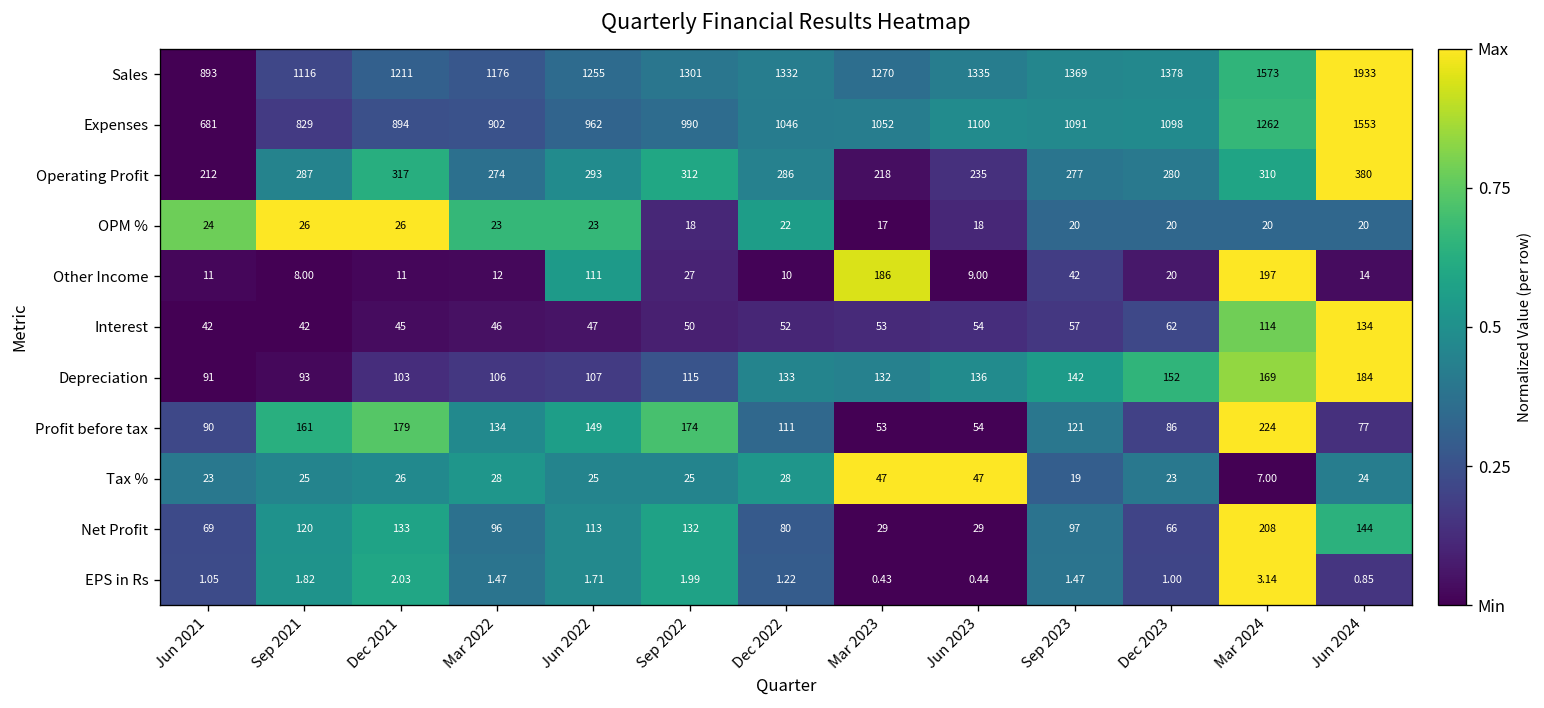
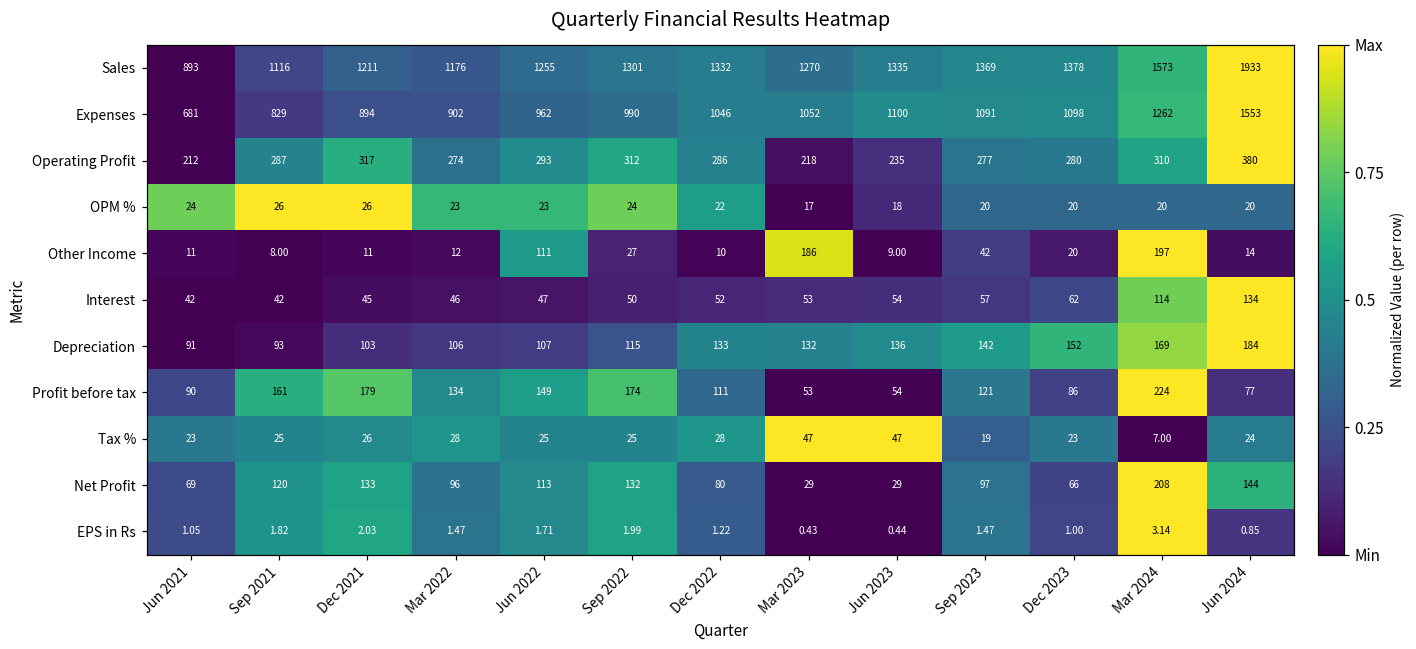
  {
    "Sales": {
      "Jun 2021": 893,
      "Sep 2021": 1116,
      "Dec 2021": 1211,
      "Mar 2022": 1176,
      "Jun 2022": 1255,
      "Sep 2022": 1301,
      "Dec 2022": 1332,
      "Mar 2023": 1270,
      "Jun 2023": 1335,
      "Sep 2023": 1369,
      "Dec 2023": 1378,
      "Mar 2024": 1573,
      "Jun 2024": 1933
    },
    "Expenses": {
      "Jun 2021": 681,
      "Sep 2021": 829,
      "Dec 2021": 894,
      "Mar 2022": 902,
      "Jun 2022": 962,
      "Sep 2022": 990,
      "Dec 2022": 1046,
      "Mar 2023": 1052,
      "Jun 2023": 1100,
      "Sep 2023": 1091,
      "Dec 2023": 1098,
      "Mar 2024": 1262,
      "Jun 2024": 1553
    },
    "Operating Profit": {
      "Jun 2021": 212,
      "Sep 2021": 287,
      "Dec 2021": 317,
      "Mar 2022": 274,
      "Jun 2022": 293,
      "Sep 2022": 312,
      "Dec 2022": 286,
      "Mar 2023": 218,
      "Jun 2023": 235,
      "Sep 2023": 277,
      "Dec 2023": 280,
      "Mar 2024": 310,
      "Jun 2024": 380
    },
    "OPM %": {
      "Jun 2021": 24,
      "Sep 2021": 26,
      "Dec 2021": 26,
      "Mar 2022": 23,
      "Jun 2022": 23,
-     "Sep 2022": 18,
+     "Sep 2022": 24,
      "Dec 2022": 22,
      "Mar 2023": 17,
      "Jun 2023": 18,
      "Sep 2023": 20,
      "Dec 2023": 20,
      "Mar 2024": 20,
      "Jun 2024": 20
    },
    "Other Income": {
      "Jun 2021": 11,
      "Sep 2021": 8.00,
      "Dec 2021": 11,
      "Mar 2022": 12,
      "Jun 2022": 111,
      "Sep 2022": 27,
      "Dec 2022": 10,
      "Mar 2023": 186,
      "Jun 2023": 9.00,
      "Sep 2023": 42,
      "Dec 2023": 20,
      "Mar 2024": 197,
      "Jun 2024": 14
    },
    "Interest": {
      "Jun 2021": 42,
      "Sep 2021": 42,
      "Dec 2021": 45,
      "Mar 2022": 46,
      "Jun 2022": 47,
      "Sep 2022": 50,
      "Dec 2022": 52,
      "Mar 2023": 53,
      "Jun 2023": 54,
      "Sep 2023": 57,
      "Dec 2023": 62,
      "Mar 2024": 114,
      "Jun 2024": 134
    },
    "Depreciation": {
      "Jun 2021": 91,
      "Sep 2021": 93,
      "Dec 2021": 103,
      "Mar 2022": 106,
      "Jun 2022": 107,
      "Sep 2022": 115,
      "Dec 2022": 133,
      "Mar 2023": 132,
      "Jun 2023": 136,
      "Sep 2023": 142,
      "Dec 2023": 152,
      "Mar 2024": 169,
      "Jun 2024": 184
    },
    "Profit before tax": {
      "Jun 2021": 90,
      "Sep 2021": 161,
      "Dec 2021": 179,
      "Mar 2022": 134,
      "Jun 2022": 149,
      "Sep 2022": 174,
      "Dec 2022": 111,
      "Mar 2023": 53,
      "Jun 2023": 54,
      "Sep 2023": 121,
      "Dec 2023": 86,
      "Mar 2024": 224,
      "Jun 2024": 77
    },
    "Tax %": {
      "Jun 2021": 23,
      "Sep 2021": 25,
      "Dec 2021": 26,
      "Mar 2022": 28,
      "Jun 2022": 25,
      "Sep 2022": 25,
      "Dec 2022": 28,
      "Mar 2023": 47,
      "Jun 2023": 47,
      "Sep 2023": 19,
      "Dec 2023": 23,
      "Mar 2024": 7.00,
      "Jun 2024": 24
    },
    "Net Profit": {
      "Jun 2021": 69,
      "Sep 2021": 120,
      "Dec 2021": 133,
      "Mar 2022": 96,
      "Jun 2022": 113,
      "Sep 2022": 132,
      "Dec 2022": 80,
      "Mar 2023": 29,
      "Jun 2023": 29,
      "Sep 2023": 97,
      "Dec 2023": 66,
      "Mar 2024": 208,
      "Jun 2024": 144
    },
    "EPS in Rs": {
      "Jun 2021": 1.05,
      "Sep 2021": 1.82,
      "Dec 2021": 2.03,
      "Mar 2022": 1.47,
      "Jun 2022": 1.71,
      "Sep 2022": 1.99,
      "Dec 2022": 1.22,
      "Mar 2023": 0.43,
      "Jun 2023": 0.44,
      "Sep 2023": 1.47,
      "Dec 2023": 1.00,
      "Mar 2024": 3.14,
      "Jun 2024": 0.85
    }
  }
